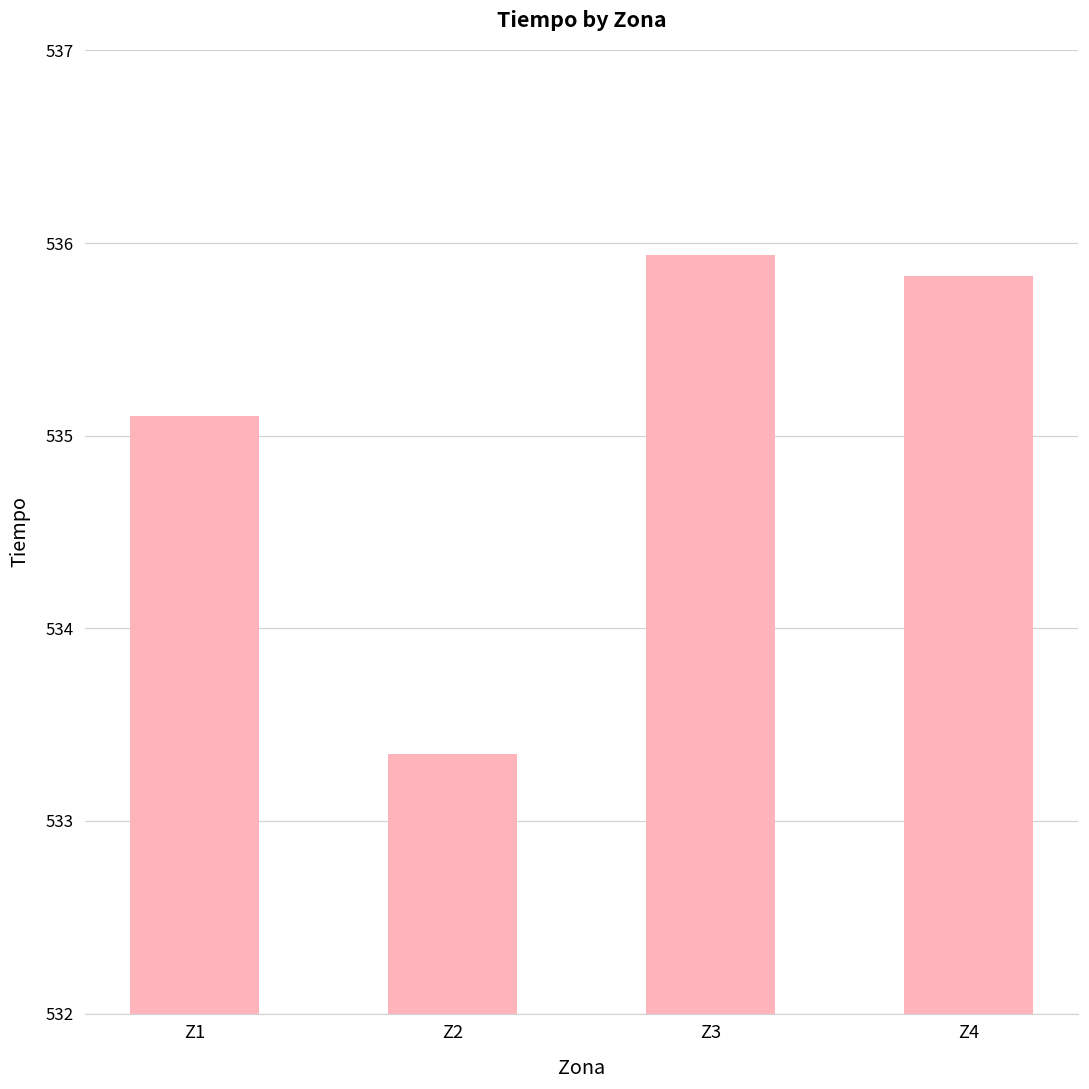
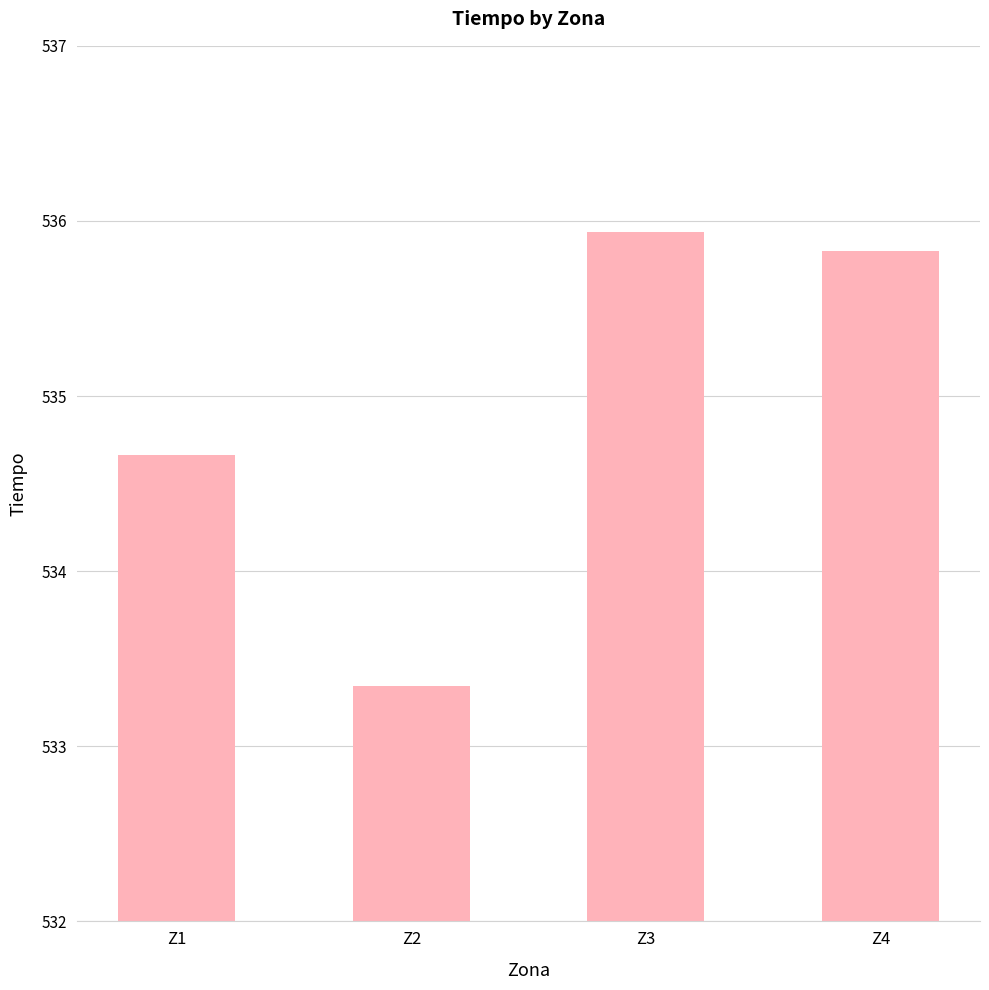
  {
-   "Z1": 535.10,
+   "Z1": 534.66,
    "Z2": 533.35,
    "Z3": 535.94,
    "Z4": 535.83
  }
